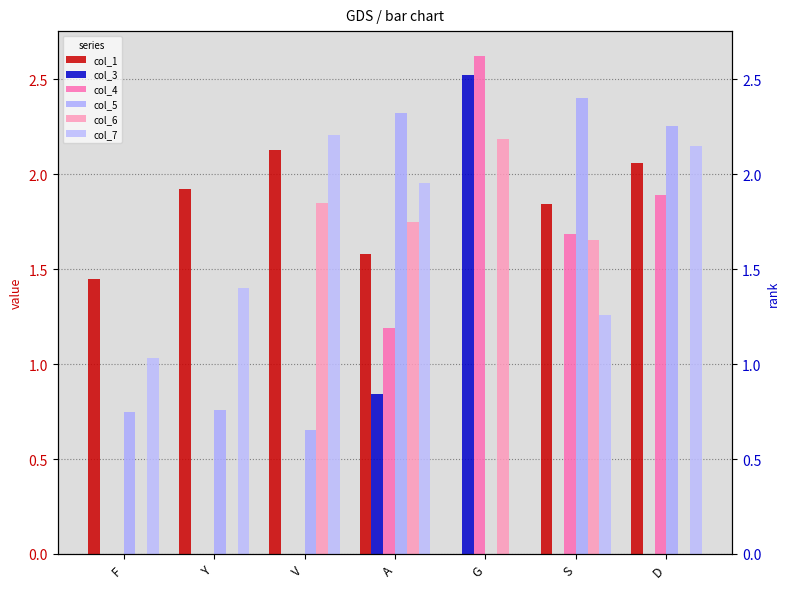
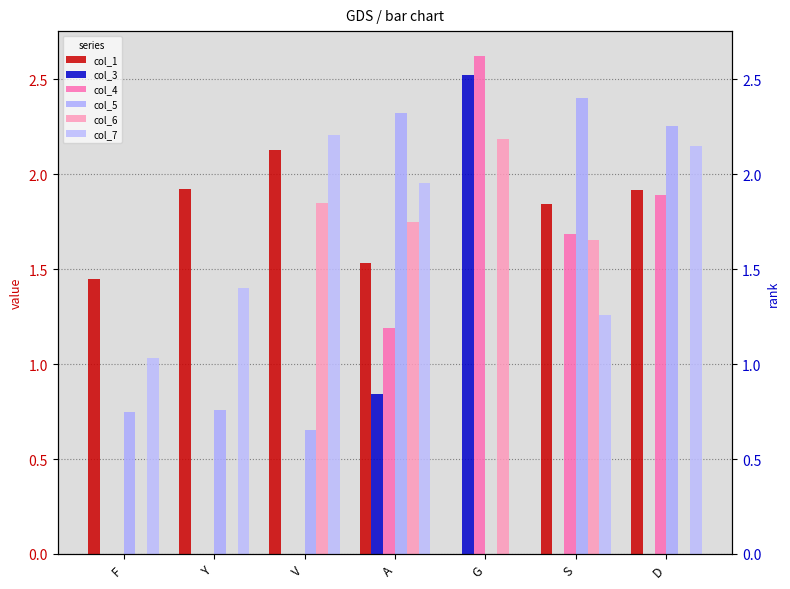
  {
    "col_1": {
      "F": 1.45,
      "Y": 1.93,
      "V": 2.13,
-     "A": 1.58,
+     "A": 1.54,
      "G": 0.00,
      "S": 1.85,
-     "D": 2.06
+     "D": 1.92
    },
    "col_3": {
      "F": 0.00,
      "Y": 0.00,
      "V": 0.00,
      "A": 0.84,
      "G": 2.52,
      "S": 0.00,
      "D": 0.00
    }
  }
